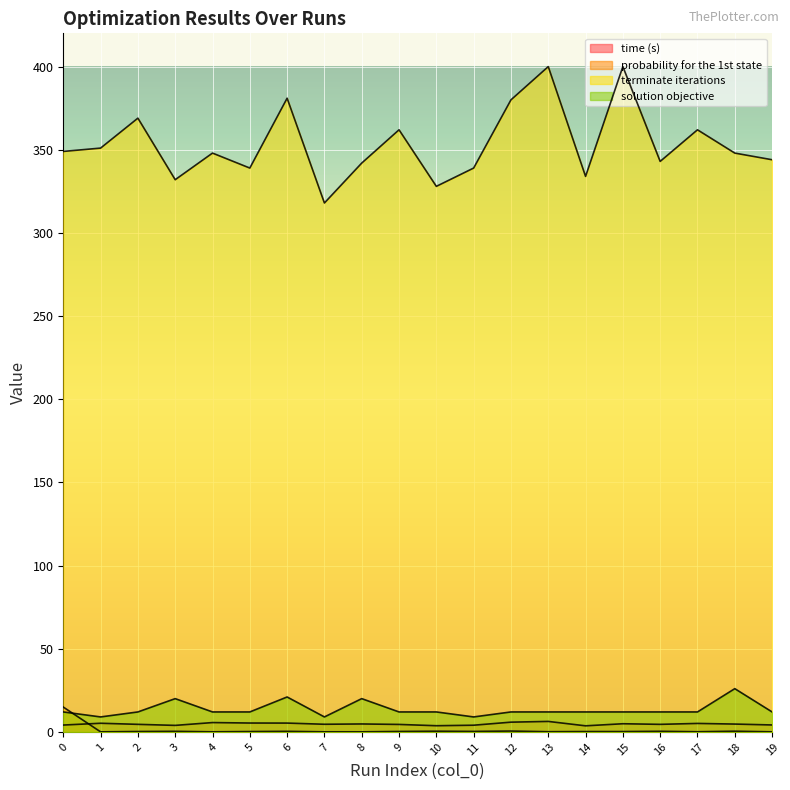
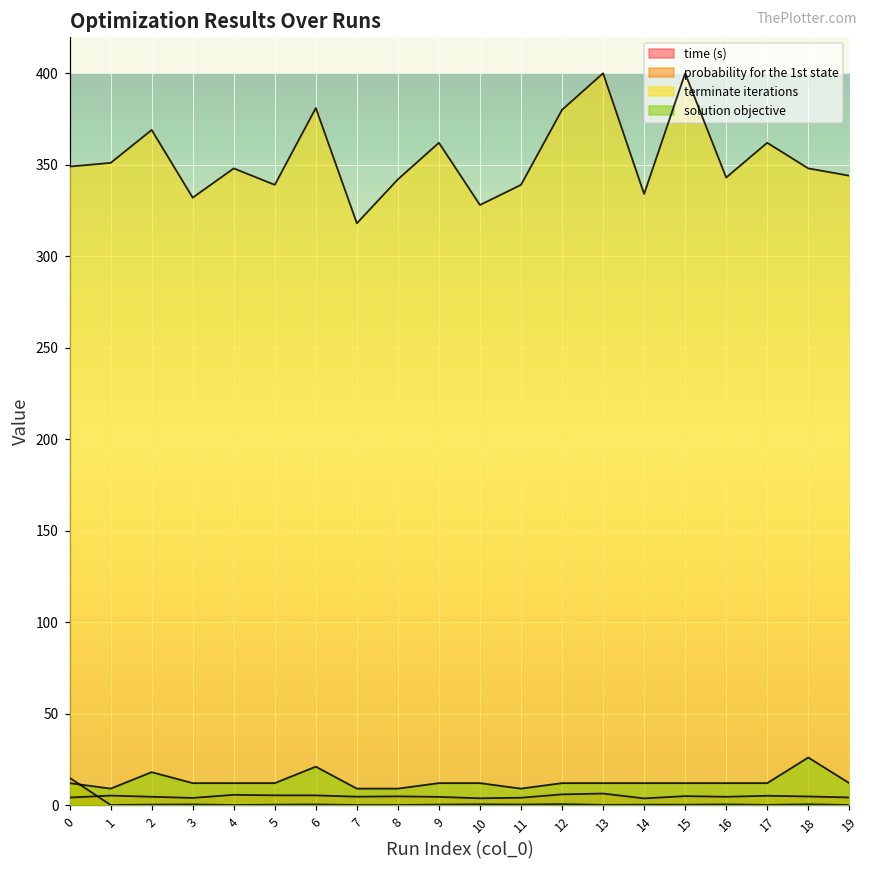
  {
    "time (s)": {
      "0": 4,
      "1": 5,
      "2": 5,
      "3": 4,
      "4": 6,
      "5": 5,
      "6": 5,
      "7": 5,
      "8": 5,
      "9": 4,
      "10": 4,
      "11": 4,
      "12": 6,
      "13": 6,
      "14": 4,
      "15": 5,
      "16": 5,
      "17": 5,
      "18": 5,
      "19": 4
    },
    "probability for the 1st state": {
      "0": 15,
      "1": 0,
      "2": 0,
      "3": 0,
      "4": 0,
      "5": 0,
      "6": 0,
      "7": 0,
      "8": 0,
      "9": 0,
      "10": 0,
      "11": 0,
      "12": 1,
      "13": 0,
      "14": 0,
      "15": 0,
      "16": 0,
      "17": 0,
      "18": 0,
      "19": 0
    },
    "terminate iterations": {
      "0": 349,
      "1": 351,
      "2": 369,
      "3": 332,
      "4": 348,
      "5": 339,
      "6": 381,
      "7": 318,
      "8": 342,
      "9": 362,
      "10": 328,
      "11": 339,
      "12": 380,
      "13": 400,
      "14": 334,
      "16": 343,
      "17": 362,
      "18": 348,
      "19": 344
    },
    "solution objective": {
      "0": 12,
      "1": 9,
-     "2": 12,
-     "3": 20,
+     "2": 18,
+     "3": 12,
      "4": 12,
      "5": 12,
      "6": 21,
      "7": 9,
-     "8": 20,
+     "8": 9,
      "9": 12,
      "10": 12,
      "11": 9,
      "12": 12,
      "13": 12,
      "14": 12,
      "15": 12,
      "16": 12,
      "17": 12,
      "18": 26,
      "19": 12
    }
  }
